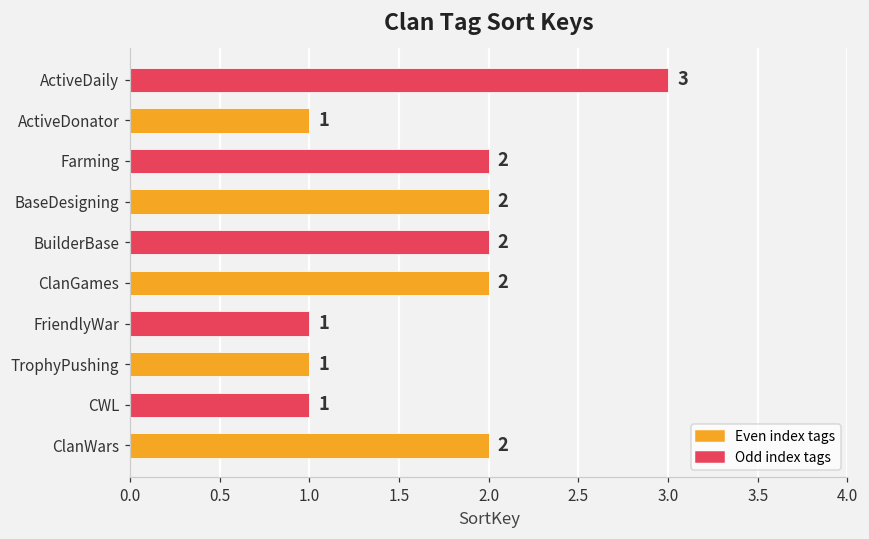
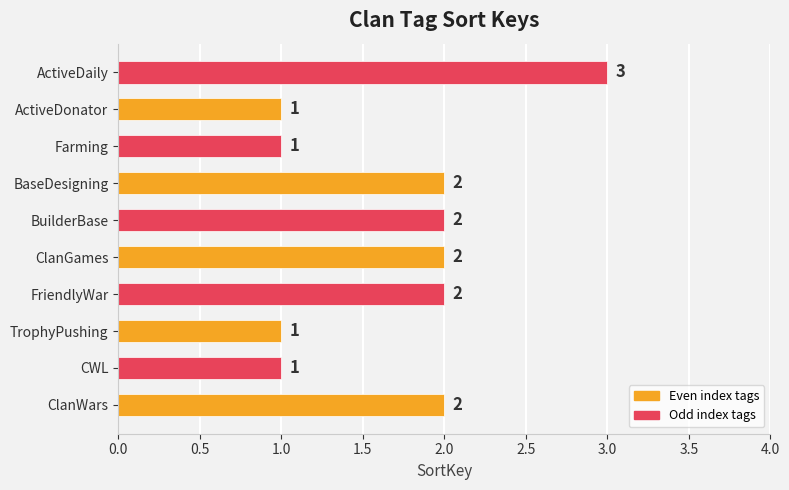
  {
    "ActiveDaily": 3,
    "ActiveDonator": 1,
-   "Farming": 2,
+   "Farming": 1,
    "BaseDesigning": 2,
    "BuilderBase": 2,
    "ClanGames": 2,
-   "FriendlyWar": 1,
+   "FriendlyWar": 2,
    "TrophyPushing": 1,
    "CWL": 1,
    "ClanWars": 2
  }
